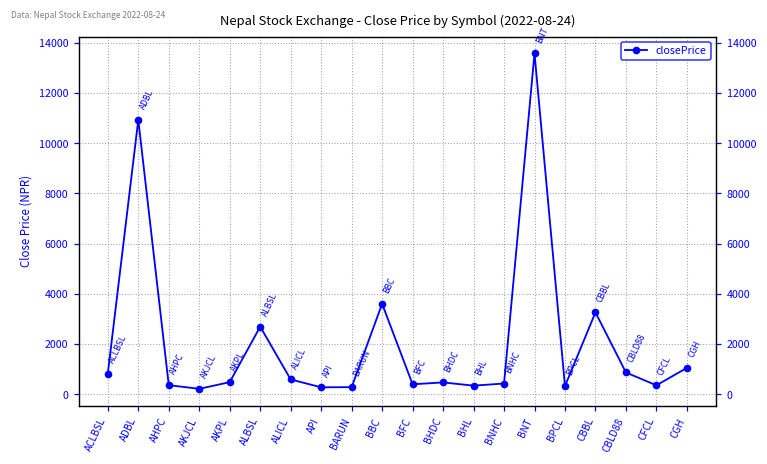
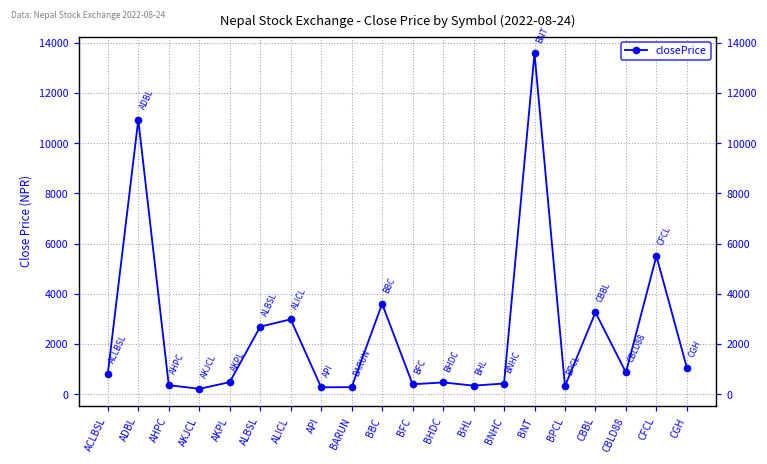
  {
    "ACLBSL": 800,
    "ADBL": 10900,
    "AHPC": 400,
    "AKJCL": 200,
    "AKPL": 500,
    "ALBSL": 2700,
-   "ALICL": 600,
+   "ALICL": 3000,
    "API": 300,
    "BARUN": 300,
    "BBC": 3600,
    "BFC": 400,
    "BHDC": 500,
    "BHL": 300,
    "BNHC": 400,
    "BNT": 13600,
    "BPCL": 300,
    "CBBL": 3300,
    "CBLD88": 900,
-   "CFCL": 400,
+   "CFCL": 5500,
    "CGH": 1100
  }
